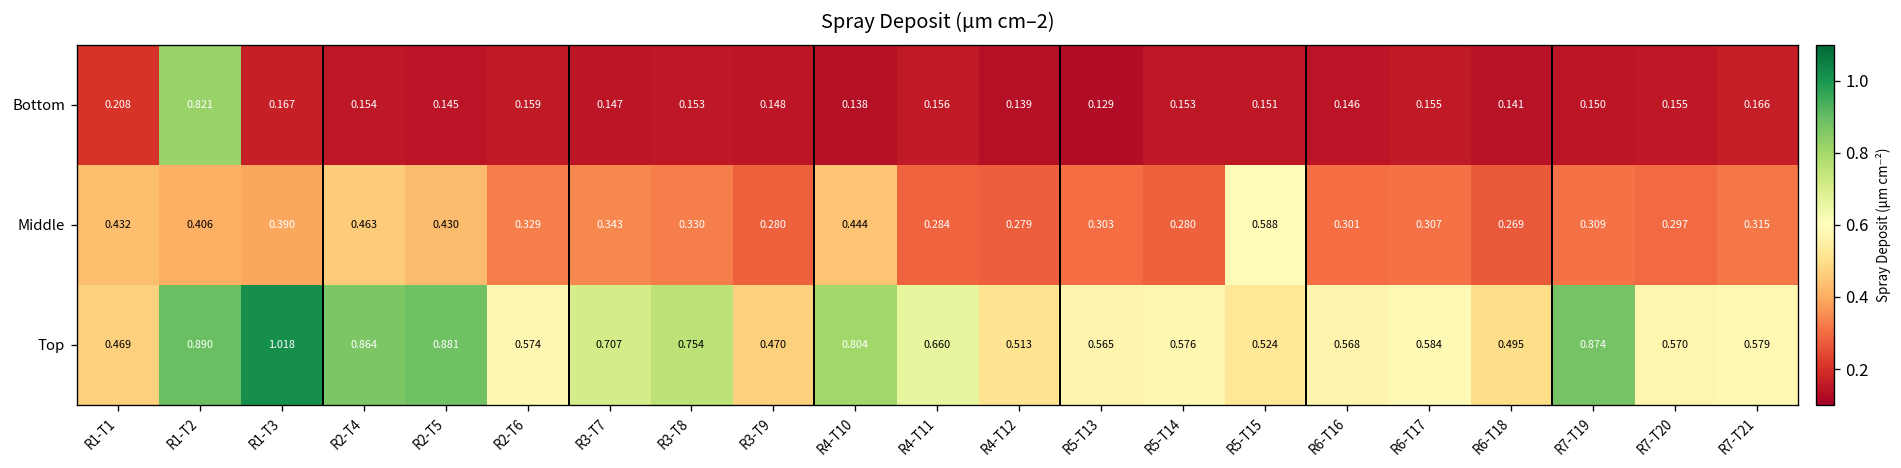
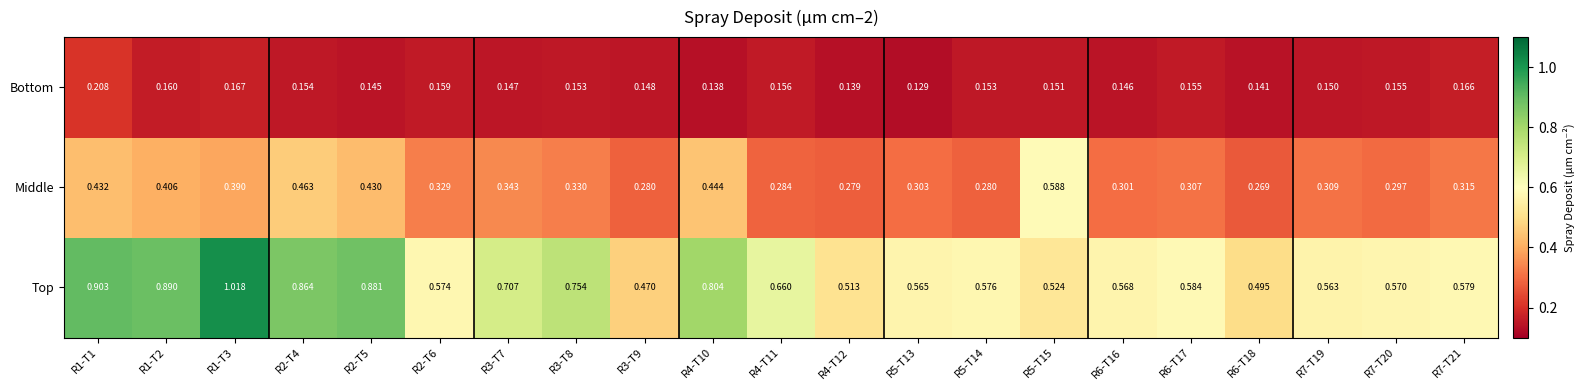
  {
    "Bottom": {
      "R1-T1": 0.208,
-     "R1-T2": 0.821,
+     "R1-T2": 0.160,
      "R1-T3": 0.167,
      "R2-T4": 0.154,
      "R2-T5": 0.145,
      "R2-T6": 0.159,
      "R3-T7": 0.147,
      "R3-T8": 0.153,
      "R3-T9": 0.148,
      "R4-T10": 0.138,
      "R4-T11": 0.156,
      "R4-T12": 0.139,
      "R5-T13": 0.129,
      "R5-T14": 0.153,
      "R5-T15": 0.151,
      "R6-T16": 0.146,
      "R6-T17": 0.155,
      "R6-T18": 0.141,
      "R7-T19": 0.150,
      "R7-T20": 0.155,
      "R7-T21": 0.166
    },
    "Middle": {
      "R1-T1": 0.432,
      "R1-T2": 0.406,
      "R1-T3": 0.390,
      "R2-T4": 0.463,
      "R2-T5": 0.430,
      "R2-T6": 0.329,
      "R3-T7": 0.343,
      "R3-T8": 0.330,
      "R3-T9": 0.280,
      "R4-T10": 0.444,
      "R4-T11": 0.284,
      "R4-T12": 0.279,
      "R5-T13": 0.303,
      "R5-T14": 0.280,
      "R5-T15": 0.588,
      "R6-T16": 0.301,
      "R6-T17": 0.307,
      "R6-T18": 0.269,
      "R7-T19": 0.309,
      "R7-T20": 0.297,
      "R7-T21": 0.315
    },
    "Top": {
-     "R1-T1": 0.469,
+     "R1-T1": 0.903,
      "R1-T2": 0.890,
      "R1-T3": 1.018,
      "R2-T4": 0.864,
      "R2-T5": 0.881,
      "R2-T6": 0.574,
      "R3-T7": 0.707,
      "R3-T8": 0.754,
      "R3-T9": 0.470,
      "R4-T10": 0.804,
      "R4-T11": 0.660,
      "R4-T12": 0.513,
      "R5-T13": 0.565,
      "R5-T14": 0.576,
      "R5-T15": 0.524,
      "R6-T16": 0.568,
      "R6-T17": 0.584,
      "R6-T18": 0.495,
-     "R7-T19": 0.874,
+     "R7-T19": 0.563,
      "R7-T20": 0.570,
      "R7-T21": 0.579
    }
  }
